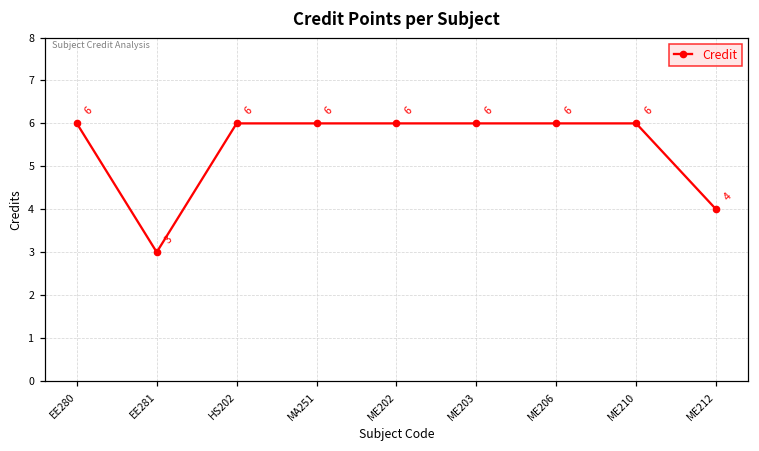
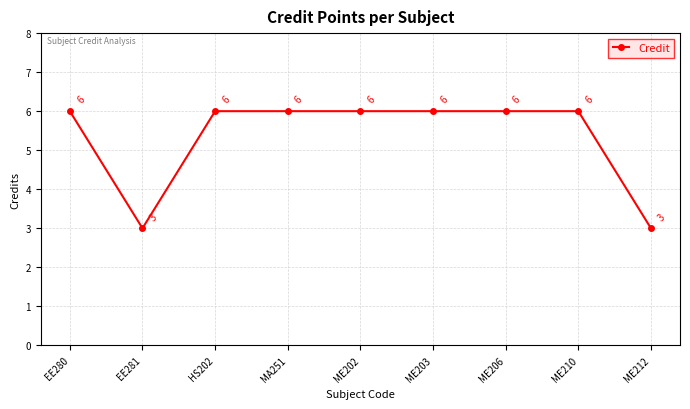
  {
    "EE280": 6,
    "EE281": 3,
    "HS202": 6,
    "MA251": 6,
    "ME202": 6,
    "ME203": 6,
    "ME206": 6,
    "ME210": 6,
-   "ME212": 4
+   "ME212": 3
  }
